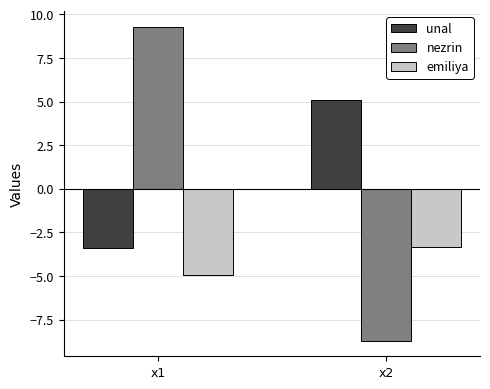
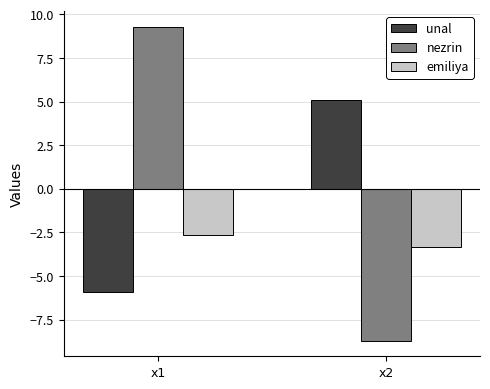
  {
    "unal": {
-     "x1": -3.4,
+     "x1": -5.9,
      "x2": 5.1
    },
    "nezrin": {
      "x1": 9.3,
      "x2": -8.7
    },
    "emiliya": {
-     "x1": -4.9,
+     "x1": -2.6,
      "x2": -3.3
    }
  }
